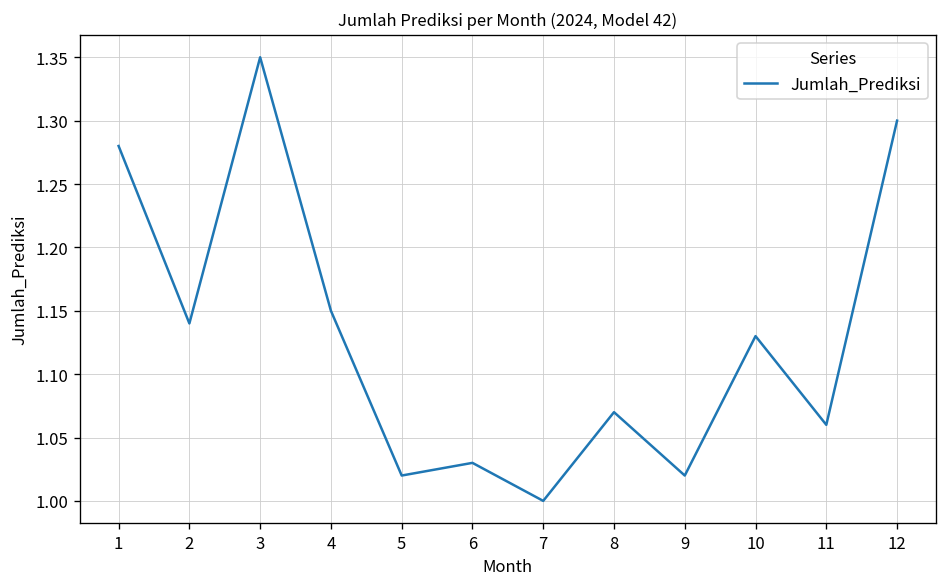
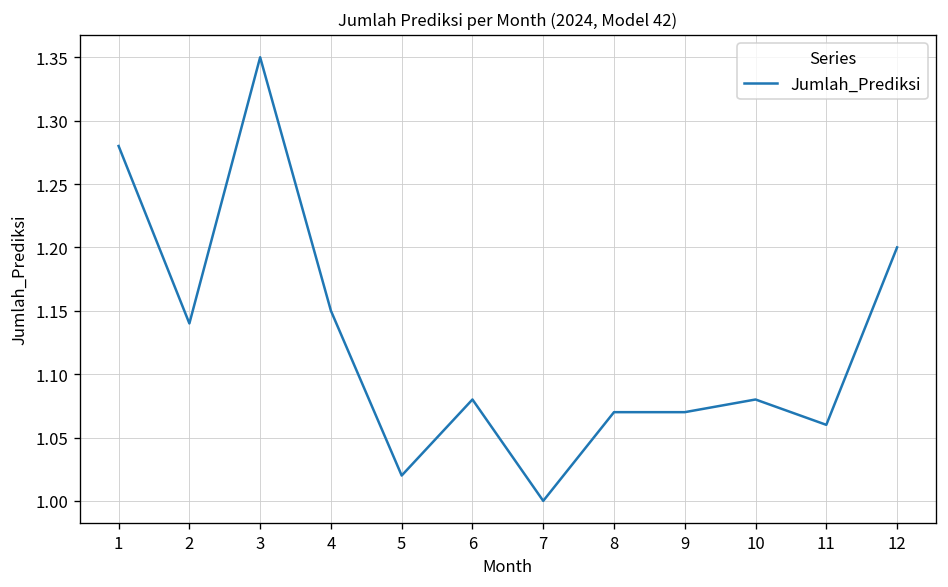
  {
    "1": 1.28,
    "2": 1.14,
    "3": 1.35,
    "4": 1.15,
    "5": 1.02,
-   "6": 1.03,
+   "6": 1.08,
    "7": 1.00,
    "8": 1.07,
-   "9": 1.02,
-   "10": 1.13,
+   "9": 1.07,
+   "10": 1.08,
    "11": 1.06,
-   "12": 1.3
+   "12": 1.2
  }
